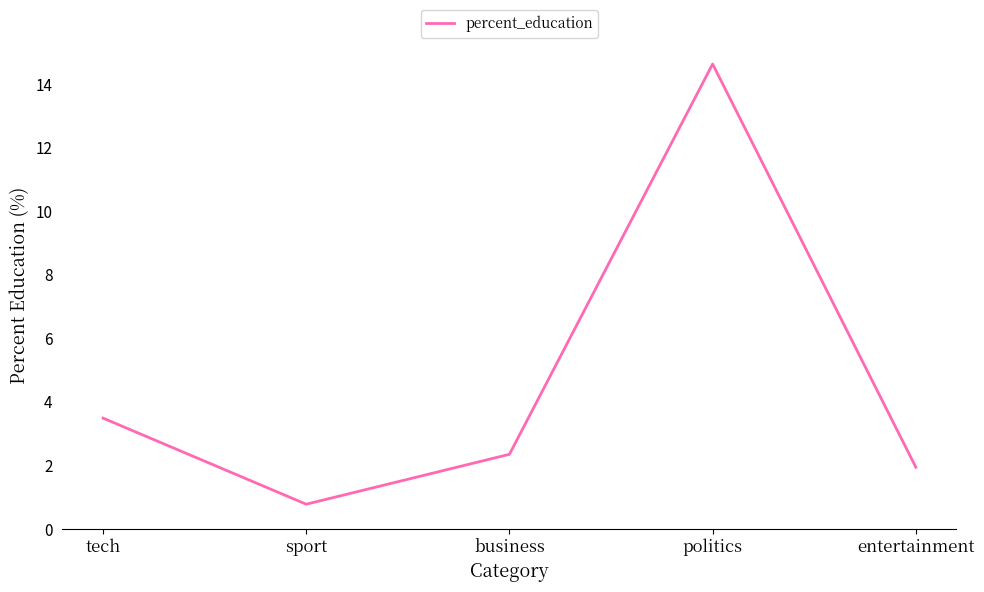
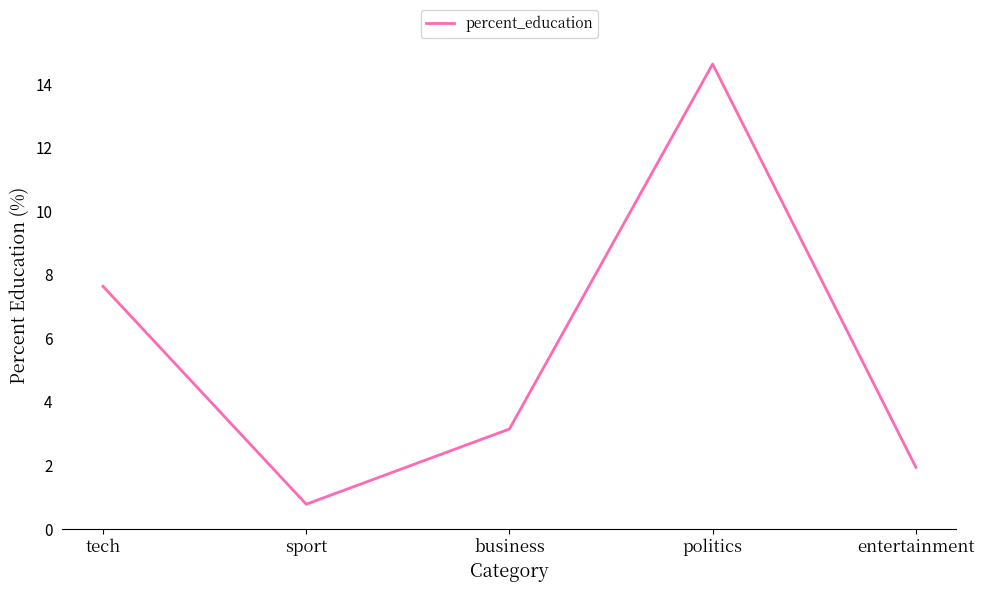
  {
-   "tech": 3.5,
+   "tech": 7.6,
    "sport": 0.8,
-   "business": 2.4,
+   "business": 3.1,
    "politics": 14.6,
    "entertainment": 1.9
  }
